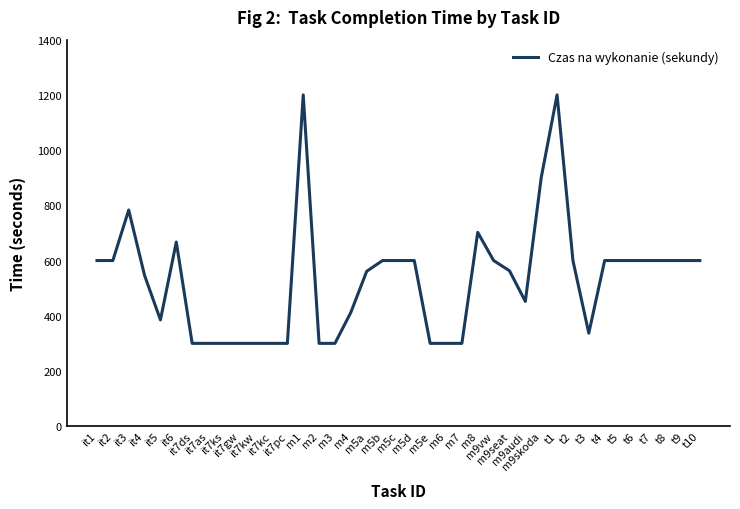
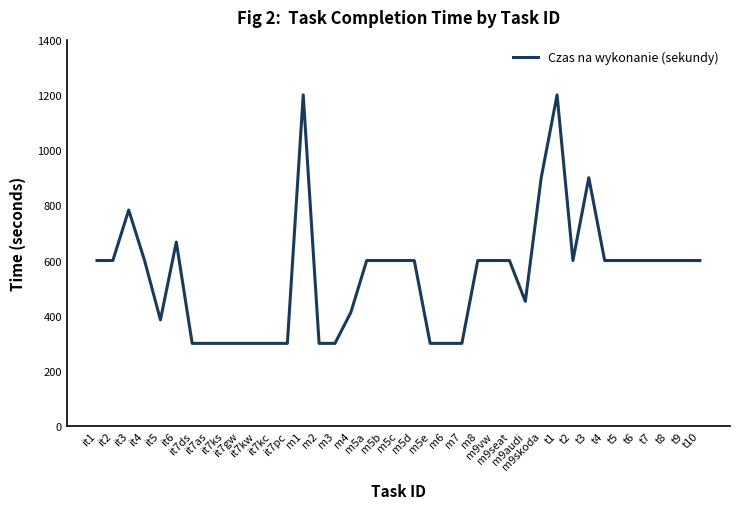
  {
    "it1": 600,
    "it2": 600,
    "it3": 780,
-   "it4": 550,
+   "it4": 600,
    "it5": 390,
    "it6": 670,
    "it7ds": 300,
    "it7as": 300,
    "it7ks": 300,
    "it7gw": 300,
    "it7kw": 300,
    "it7kc": 300,
    "it7pc": 300,
    "m1": 1200,
    "m2": 300,
    "m3": 300,
    "m4": 410,
-   "m5a": 560,
+   "m5a": 600,
    "m5b": 600,
    "m5c": 600,
    "m5d": 600,
    "m5e": 300,
    "m6": 300,
    "m7": 300,
-   "m8": 700,
+   "m8": 600,
    "m9vw": 600,
-   "m9seat": 560,
+   "m9seat": 600,
    "m9audi": 450,
    "m9skoda": 900,
    "t1": 1200,
    "t2": 600,
-   "t3": 340,
+   "t3": 900,
    "t4": 600,
    "t5": 600,
    "t6": 600,
    "t7": 600,
    "t8": 600,
    "t9": 600,
    "t10": 600
  }
